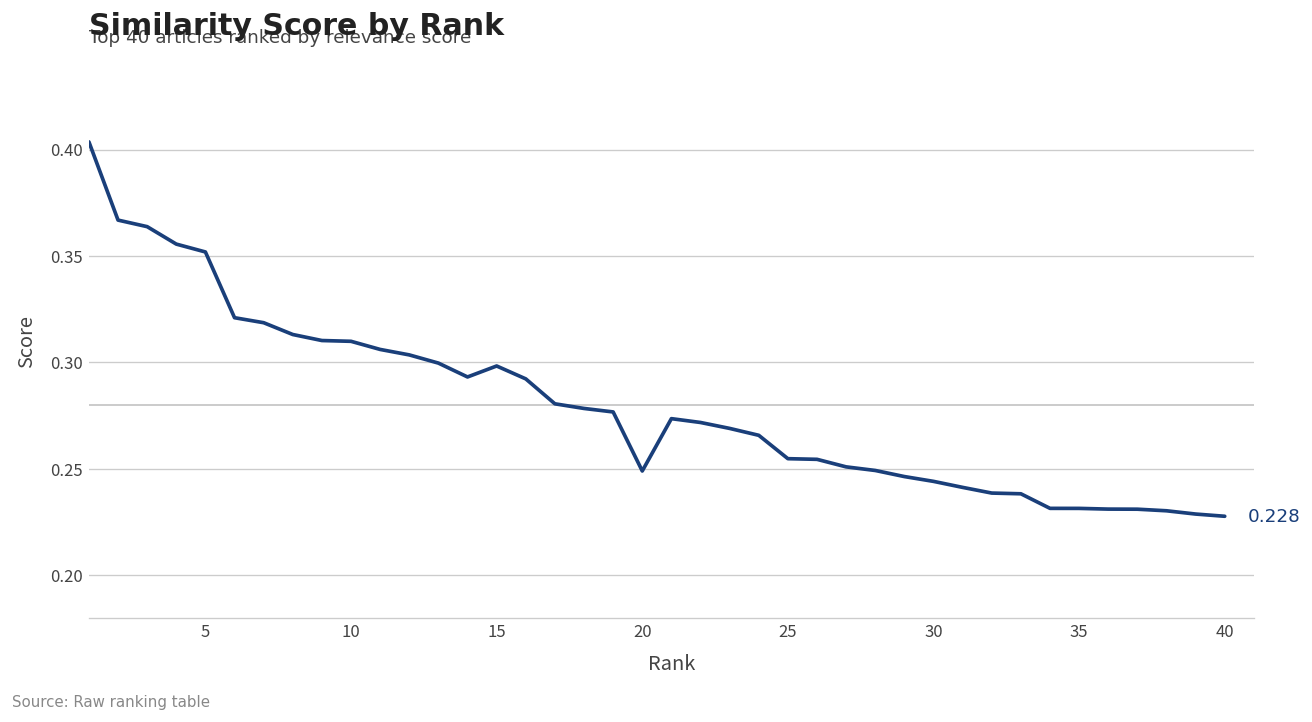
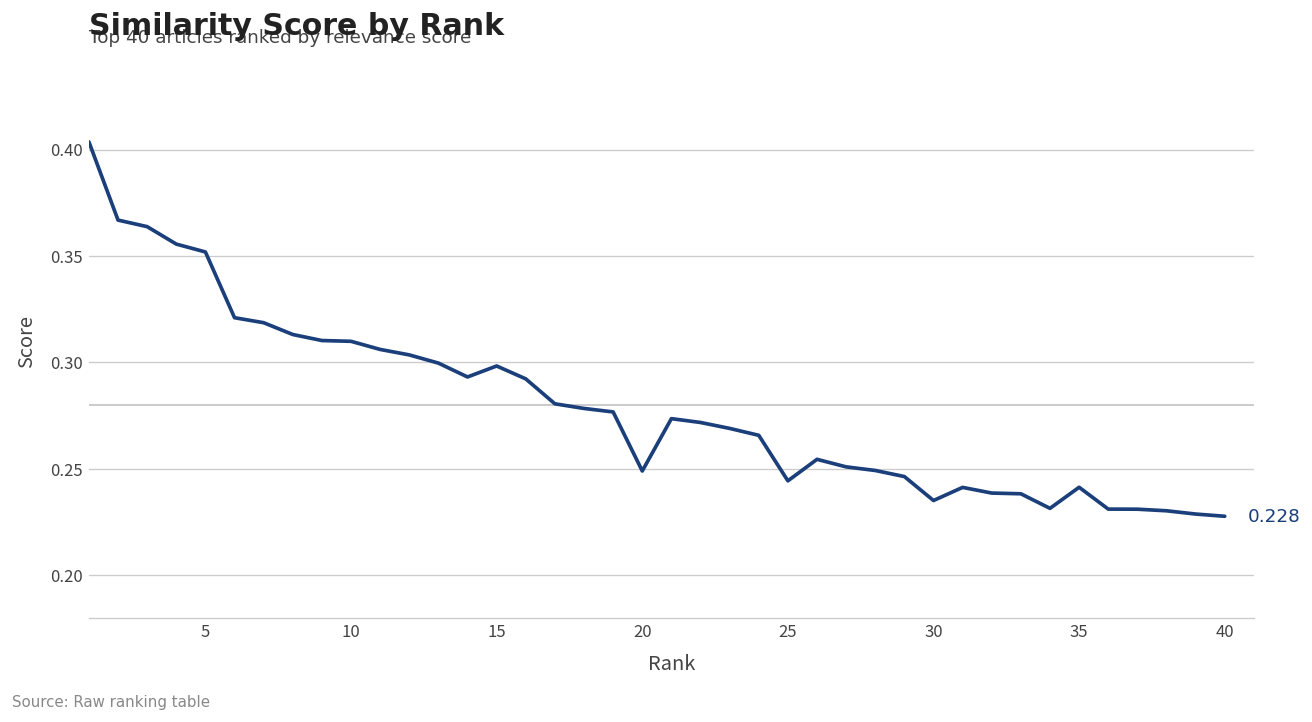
  {
    "5": 0.352,
    "10": 0.310,
    "15": 0.298,
    "20": 0.249,
-   "25": 0.255,
-   "30": 0.244,
-   "35": 0.231
+   "25": 0.244,
+   "30": 0.235,
+   "35": 0.241
  }
